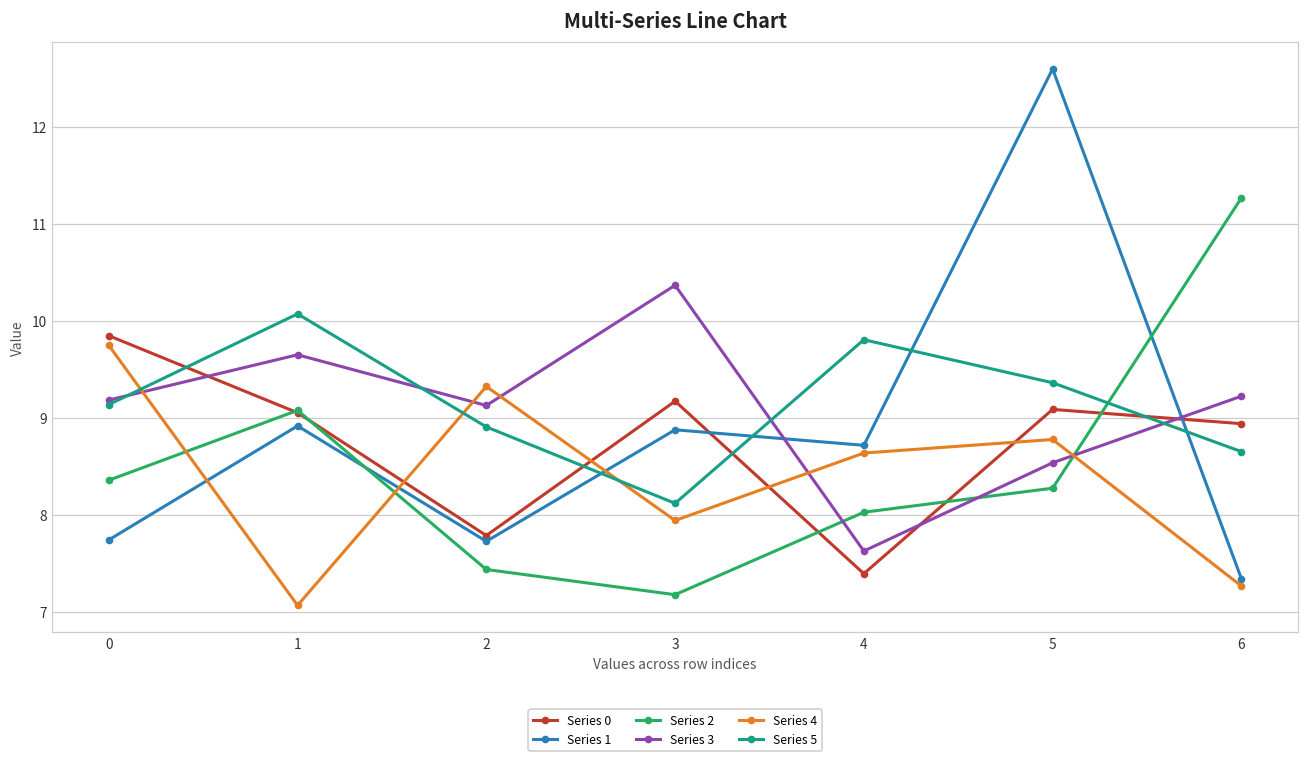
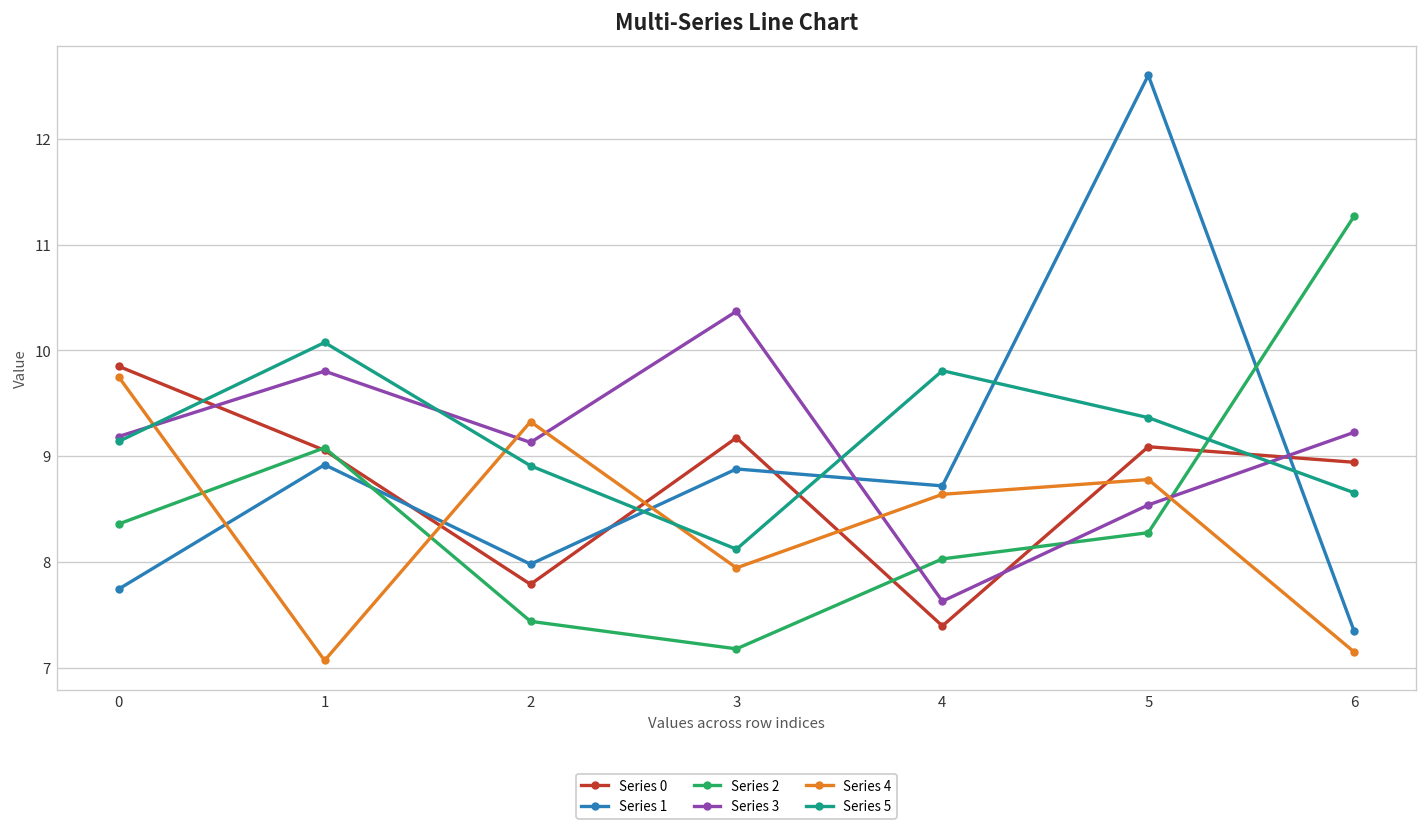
  {
    "Series 0": {
      "0": 9.9,
      "2": 7.8,
      "3": 9.2,
      "4": 7.4,
      "5": 9.1,
      "6": 8.9
    },
    "Series 1": {
      "0": 7.7,
      "1": 8.9,
-     "2": 7.7,
+     "2": 8.0,
      "3": 8.9,
      "4": 8.7,
      "5": 12.6,
      "6": 7.3
    },
    "Series 3": {
      "0": 9.2,
-     "1": 9.7,
+     "1": 9.8,
      "2": 9.1,
      "3": 10.4,
      "4": 7.6,
      "5": 8.5,
      "6": 9.2
    },
    "Series 4": {
      "0": 9.8,
      "1": 7.1,
      "2": 9.3,
      "3": 7.9,
      "4": 8.6,
      "5": 8.8,
-     "6": 7.3
+     "6": 7.2
    }
  }
